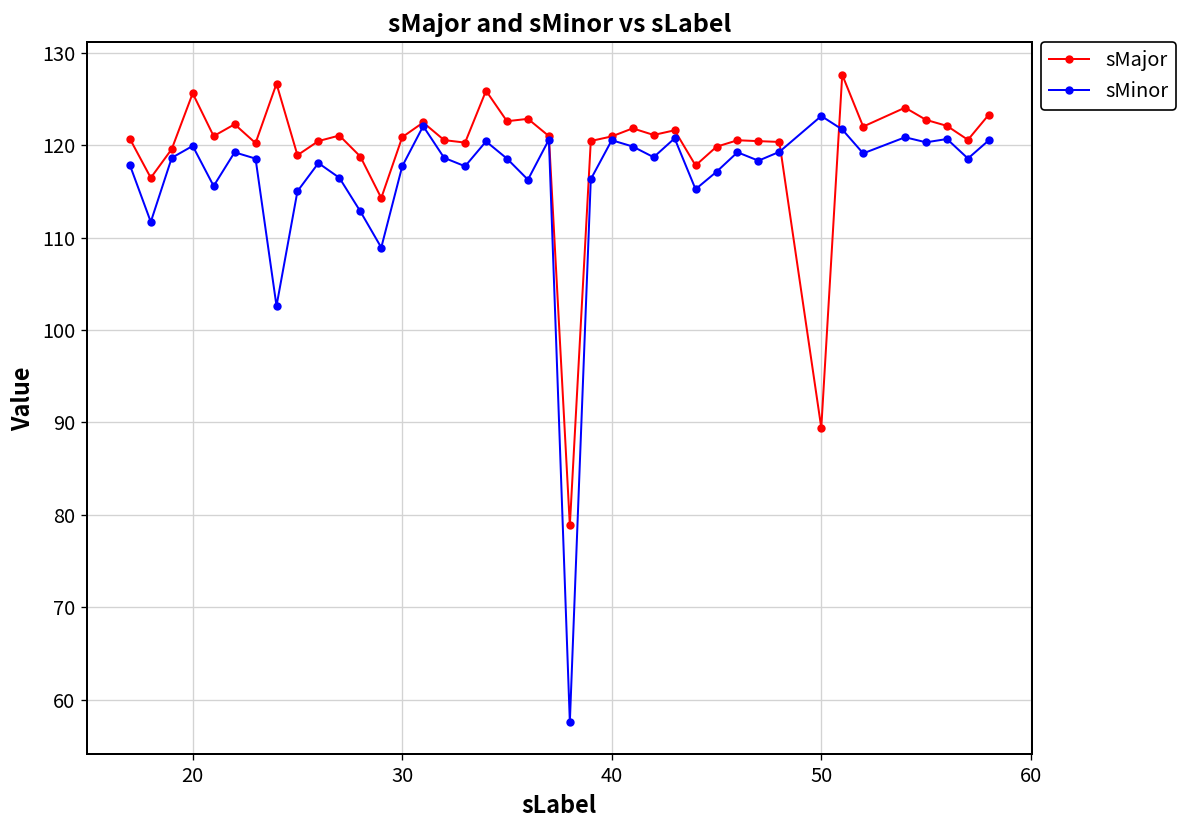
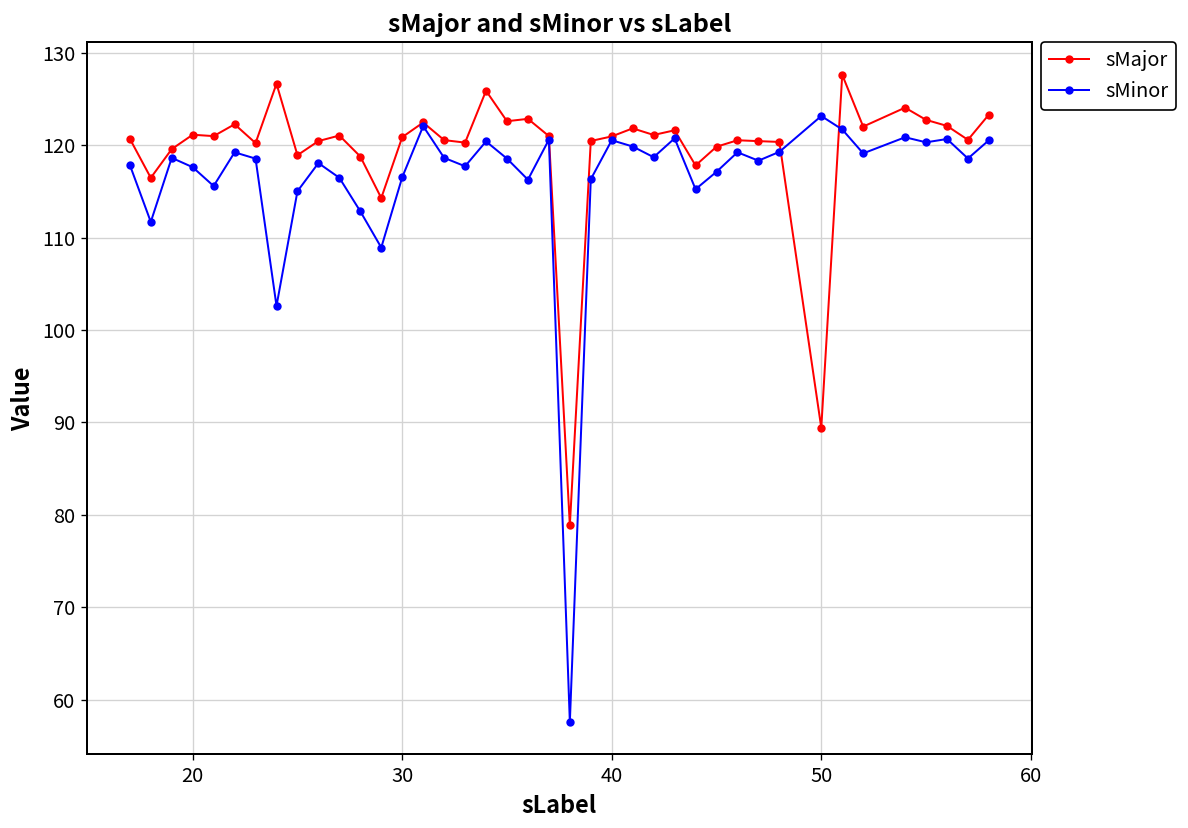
  {
    "sMajor": {
-     "20": 126,
+     "20": 121,
      "30": 121,
      "40": 121,
      "50": 89
    },
    "sMinor": {
-     "20": 120,
-     "30": 118,
+     "20": 118,
+     "30": 117,
      "40": 121,
      "50": 123
    }
  }
